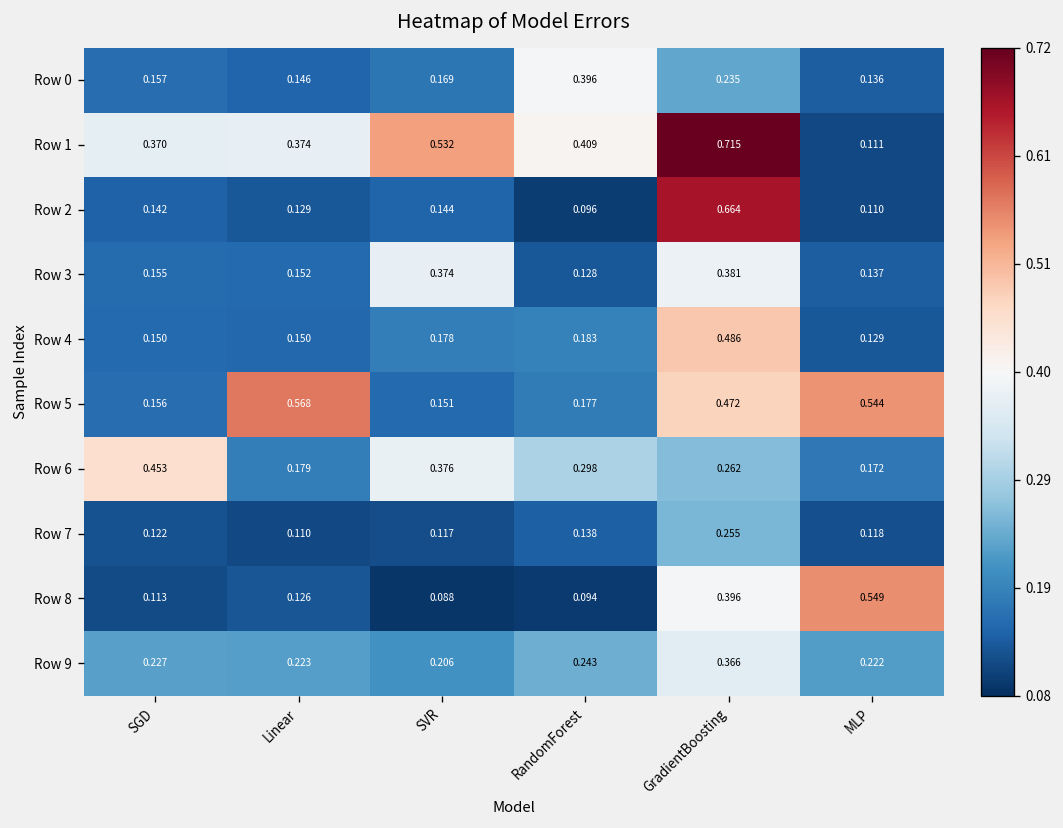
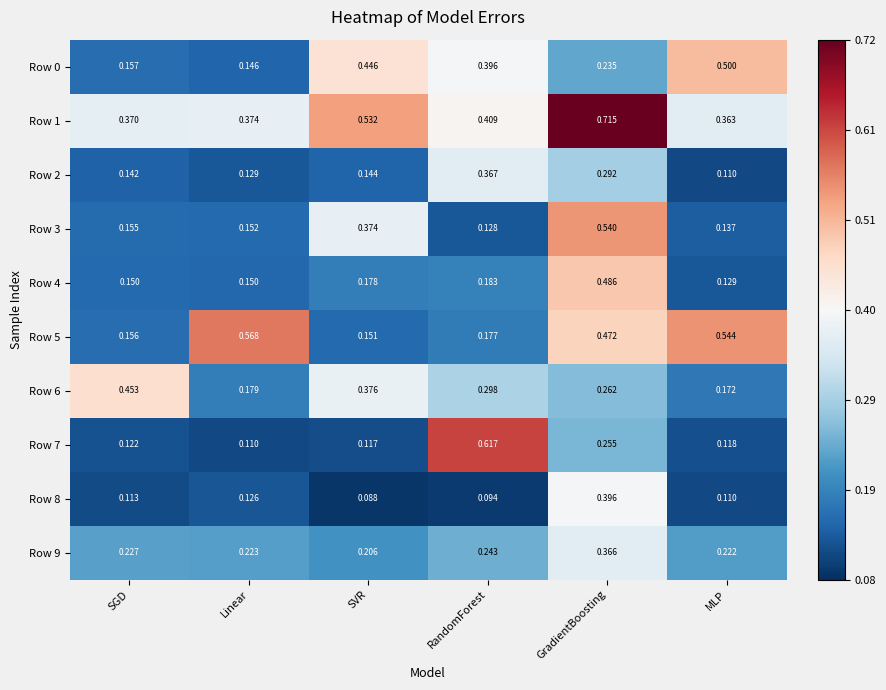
  {
    "Row 0": {
      "SGD": 0.157,
      "Linear": 0.146,
-     "SVR": 0.169,
+     "SVR": 0.446,
      "RandomForest": 0.396,
      "GradientBoosting": 0.235,
-     "MLP": 0.136
+     "MLP": 0.500
    },
    "Row 1": {
      "SGD": 0.370,
      "Linear": 0.374,
      "SVR": 0.532,
      "RandomForest": 0.409,
      "GradientBoosting": 0.715,
-     "MLP": 0.111
+     "MLP": 0.363
    },
    "Row 2": {
      "SGD": 0.142,
      "Linear": 0.129,
      "SVR": 0.144,
-     "RandomForest": 0.096,
-     "GradientBoosting": 0.664,
+     "RandomForest": 0.367,
+     "GradientBoosting": 0.292,
      "MLP": 0.110
    },
    "Row 3": {
      "SGD": 0.155,
      "Linear": 0.152,
      "SVR": 0.374,
      "RandomForest": 0.128,
-     "GradientBoosting": 0.381,
+     "GradientBoosting": 0.540,
      "MLP": 0.137
    },
    "Row 4": {
      "SGD": 0.150,
      "Linear": 0.150,
      "SVR": 0.178,
      "RandomForest": 0.183,
      "GradientBoosting": 0.486,
      "MLP": 0.129
    },
    "Row 5": {
      "SGD": 0.156,
      "Linear": 0.568,
      "SVR": 0.151,
      "RandomForest": 0.177,
      "GradientBoosting": 0.472,
      "MLP": 0.544
    },
    "Row 6": {
      "SGD": 0.453,
      "Linear": 0.179,
      "SVR": 0.376,
      "RandomForest": 0.298,
      "GradientBoosting": 0.262,
      "MLP": 0.172
    },
    "Row 7": {
      "SGD": 0.122,
      "Linear": 0.110,
      "SVR": 0.117,
-     "RandomForest": 0.138,
+     "RandomForest": 0.617,
      "GradientBoosting": 0.255,
      "MLP": 0.118
    },
    "Row 8": {
      "SGD": 0.113,
      "Linear": 0.126,
      "SVR": 0.088,
      "RandomForest": 0.094,
      "GradientBoosting": 0.396,
-     "MLP": 0.549
+     "MLP": 0.110
    },
    "Row 9": {
      "SGD": 0.227,
      "Linear": 0.223,
      "SVR": 0.206,
      "RandomForest": 0.243,
      "GradientBoosting": 0.366,
      "MLP": 0.222
    }
  }
